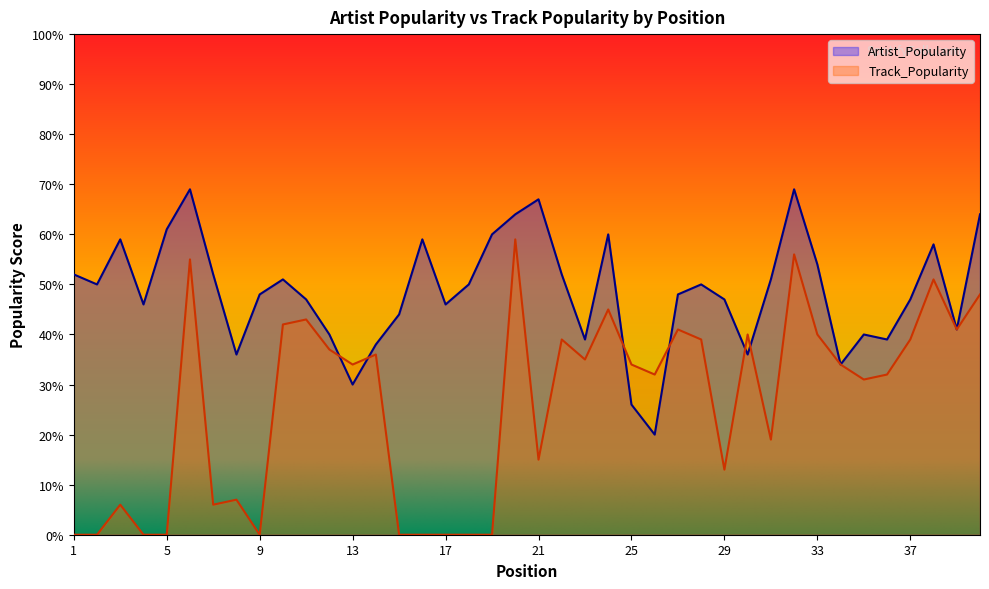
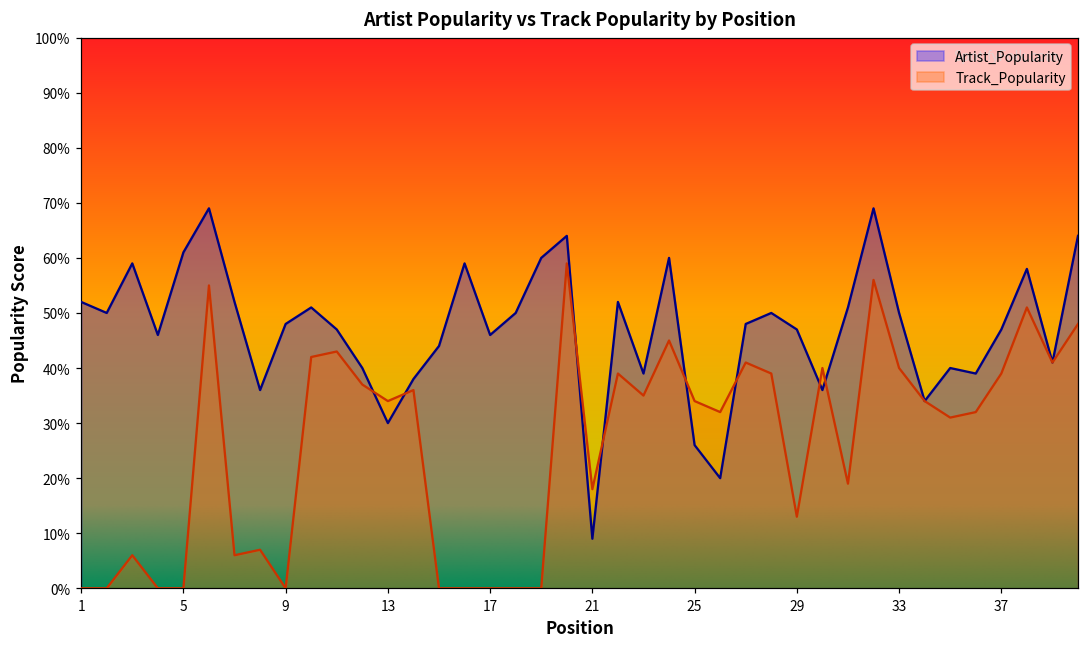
  {
    "Artist_Popularity": {
      "1": "52%",
      "5": "61%",
      "9": "48%",
      "13": "30%",
      "17": "46%",
-     "21": "67%",
+     "21": "9%",
      "25": "26%",
      "29": "47%",
-     "33": "54%",
+     "33": "50%",
      "37": "47%"
    },
    "Track_Popularity": {
      "1": "0%",
      "5": "0%",
      "9": "0%",
      "13": "34%",
      "17": "0%",
-     "21": "15%",
+     "21": "18%",
      "25": "34%",
      "29": "13%",
      "33": "40%",
      "37": "39%"
    }
  }
